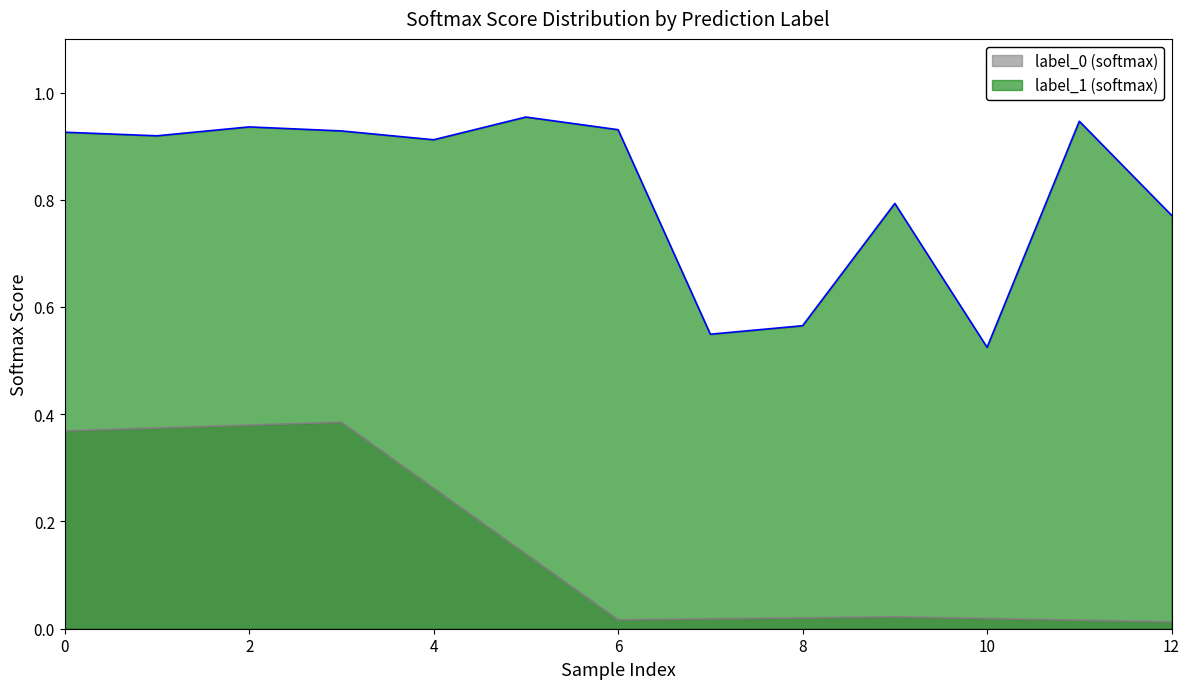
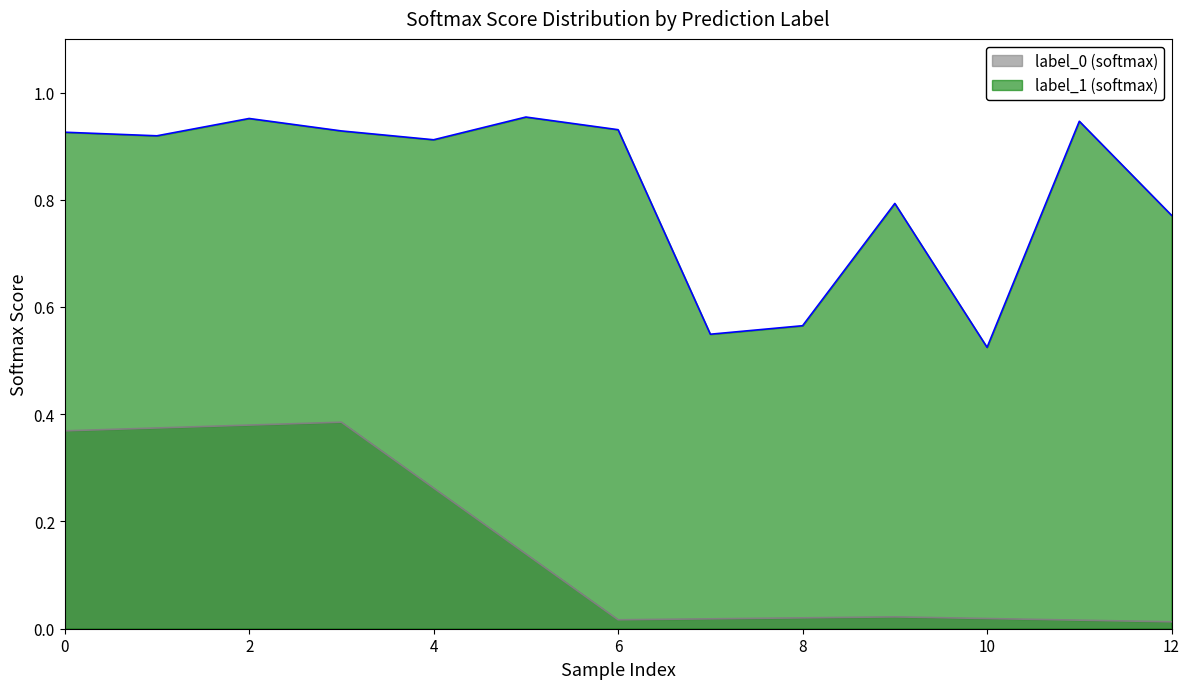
  {
    "label_0 (softmax)": {
      "0": 0.37,
      "2": 0.38,
      "4": 0.26,
      "6": 0.02,
      "8": 0.02,
      "10": 0.02,
      "12": 0.01
    },
    "label_1 (softmax)": {
      "0": 0.93,
-     "2": 0.94,
+     "2": 0.95,
      "4": 0.91,
      "6": 0.93,
      "8": 0.57,
      "10": 0.52,
      "12": 0.77
    }
  }
